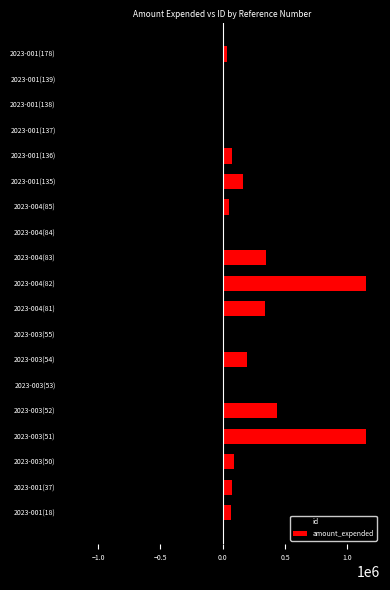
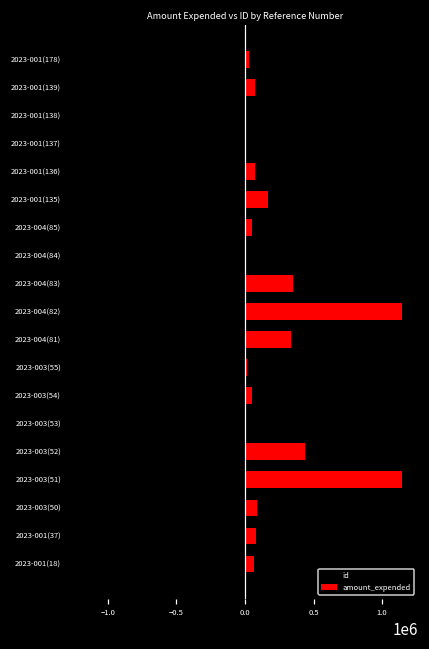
  {
    "id": {
      "2023-001(178)": -1150000,
      "2023-001(139)": -900000,
      "2023-001(138)": -890000,
      "2023-001(137)": -880000,
      "2023-001(136)": -880000,
      "2023-001(135)": -870000,
      "2023-004(85)": -550000,
      "2023-004(84)": -540000,
      "2023-004(83)": -530000,
      "2023-004(82)": -530000,
      "2023-004(81)": -520000,
      "2023-003(55)": -350000,
      "2023-003(54)": -590000,
      "2023-003(53)": -340000,
      "2023-003(52)": -340000,
      "2023-003(51)": -330000,
      "2023-003(50)": -320000,
      "2023-001(37)": -240000,
      "2023-001(18)": -120000
    },
    "amount_expended": {
      "2023-001(178)": 30000,
-     "2023-001(139)": 10000,
+     "2023-001(139)": 70000,
      "2023-001(136)": 70000,
      "2023-001(135)": 170000,
      "2023-004(85)": 50000,
      "2023-004(83)": 350000,
      "2023-004(82)": 1150000,
      "2023-004(81)": 340000,
-     "2023-003(54)": 200000,
+     "2023-003(54)": 50000,
      "2023-003(52)": 440000,
      "2023-003(51)": 1150000,
      "2023-003(50)": 90000,
      "2023-001(37)": 80000,
      "2023-001(18)": 70000
    }
  }
